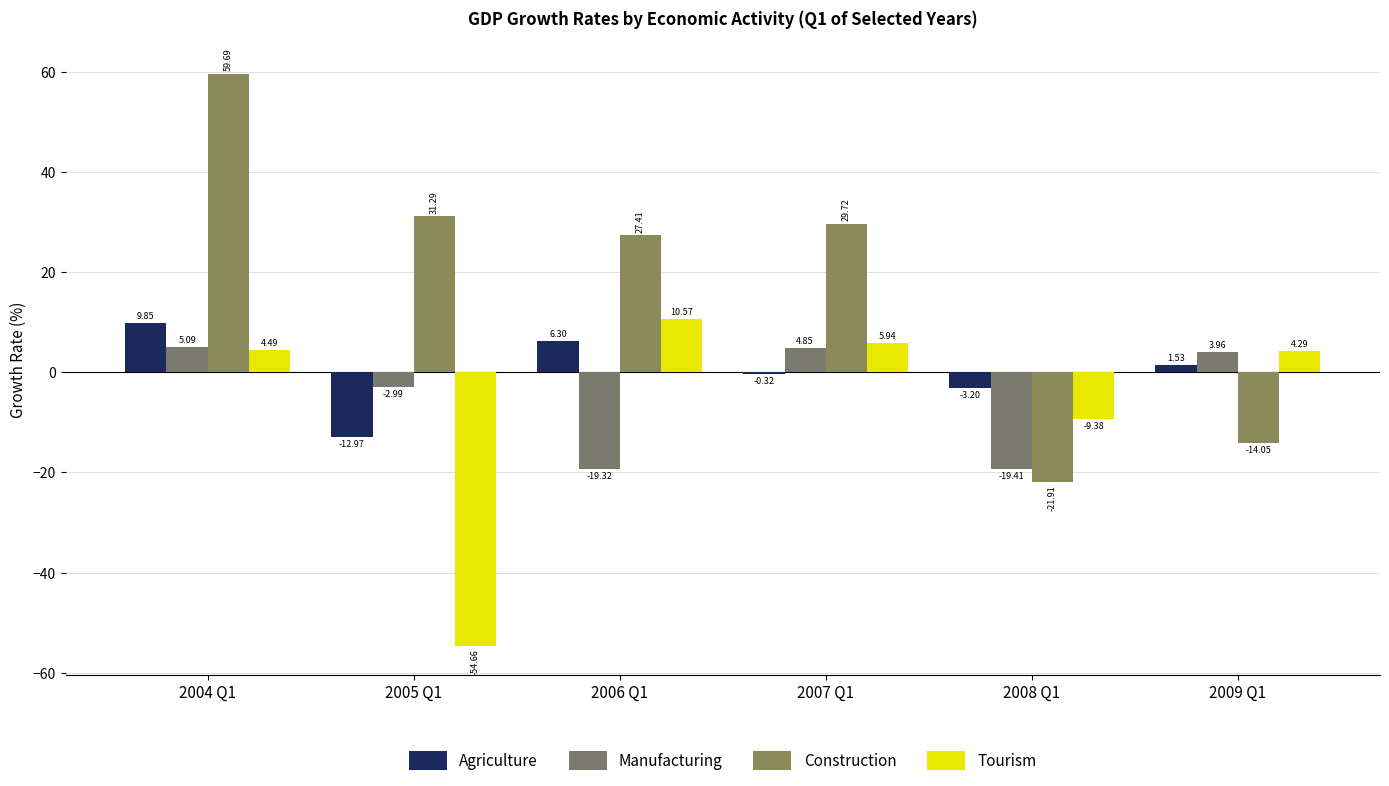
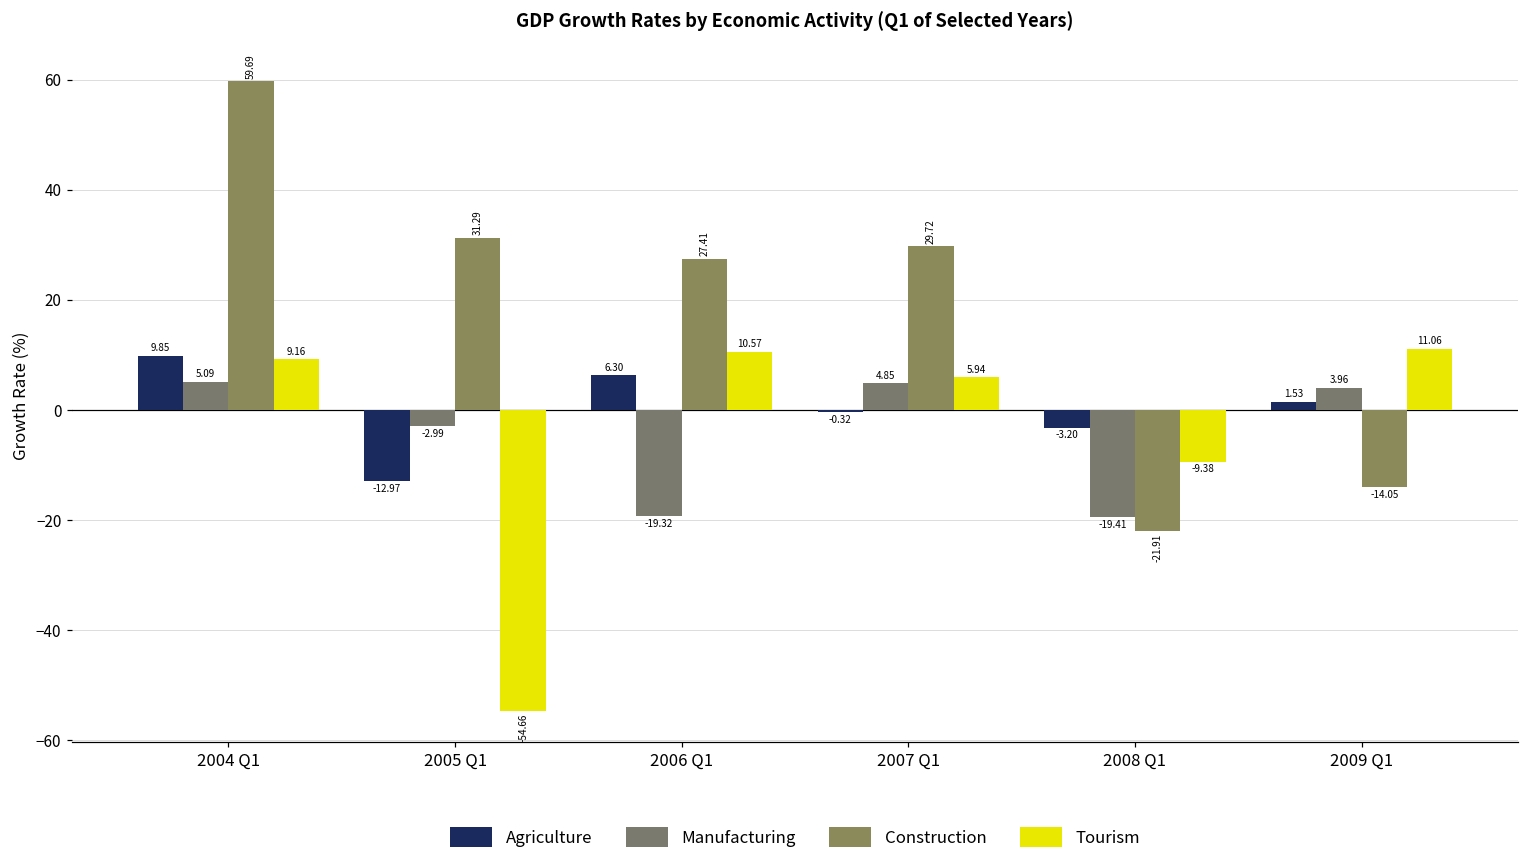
  {
    "Agriculture": {
      "2004 Q1": 9.85,
      "2005 Q1": -12.97,
      "2006 Q1": 6.30,
      "2007 Q1": -0.32,
      "2008 Q1": -3.20,
      "2009 Q1": 1.53
    },
    "Tourism": {
-     "2004 Q1": 4.49,
+     "2004 Q1": 9.16,
      "2005 Q1": -54.66,
      "2006 Q1": 10.57,
      "2007 Q1": 5.94,
      "2008 Q1": -9.38,
-     "2009 Q1": 4.29
+     "2009 Q1": 11.06
    }
  }
